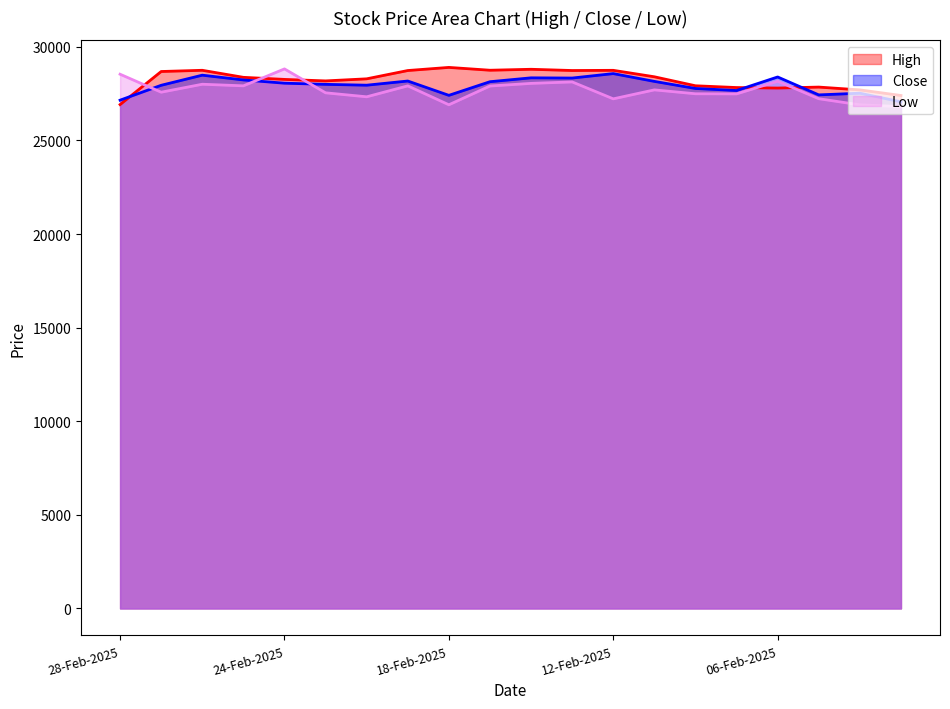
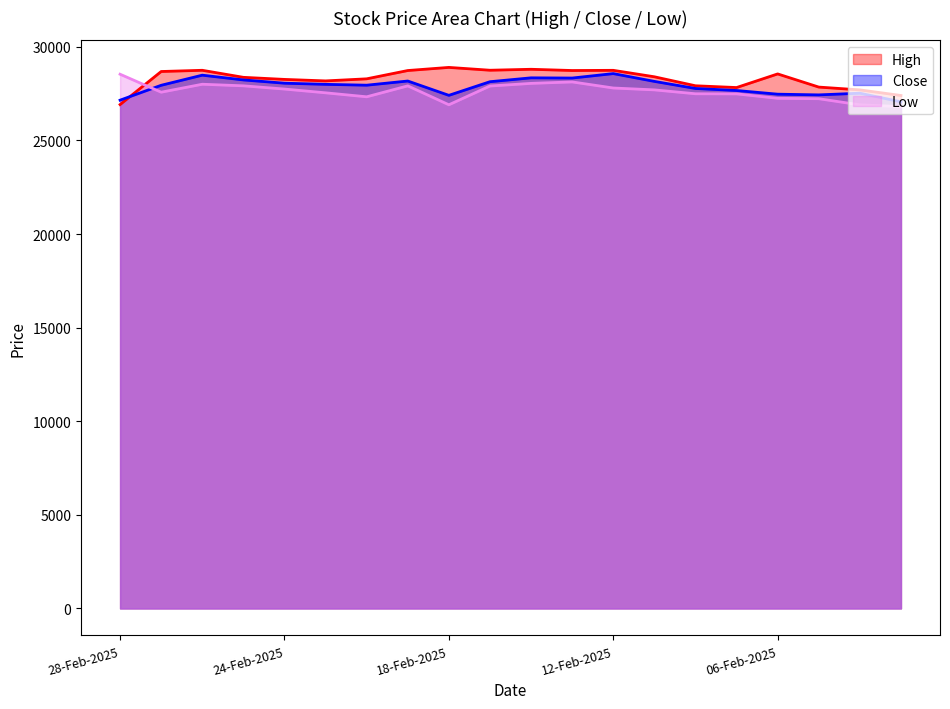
  {
    "High": {
      "28-Feb-2025": 26900,
      "24-Feb-2025": 28300,
      "18-Feb-2025": 28900,
      "12-Feb-2025": 28700,
-     "06-Feb-2025": 27800
+     "06-Feb-2025": 28600
    },
    "Close": {
      "28-Feb-2025": 27200,
      "24-Feb-2025": 28100,
      "18-Feb-2025": 27400,
      "12-Feb-2025": 28600,
-     "06-Feb-2025": 28400
+     "06-Feb-2025": 27500
    },
    "Low": {
      "28-Feb-2025": 28500,
-     "24-Feb-2025": 28800,
+     "24-Feb-2025": 27700,
      "18-Feb-2025": 26900,
-     "12-Feb-2025": 27200,
-     "06-Feb-2025": 28200
+     "12-Feb-2025": 27800,
+     "06-Feb-2025": 27300
    }
  }
